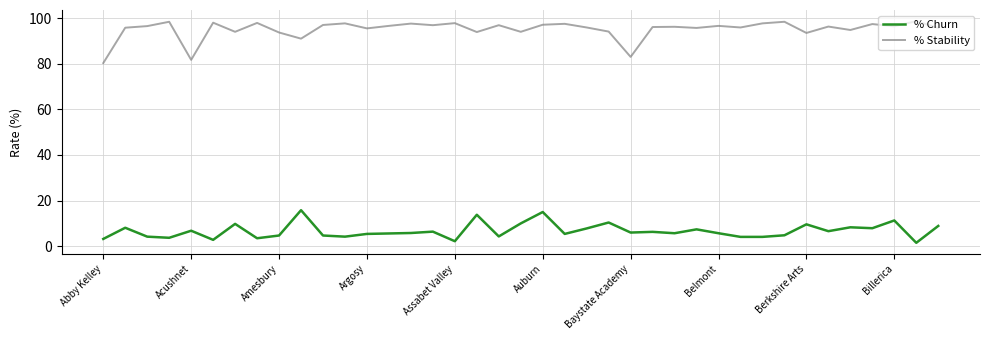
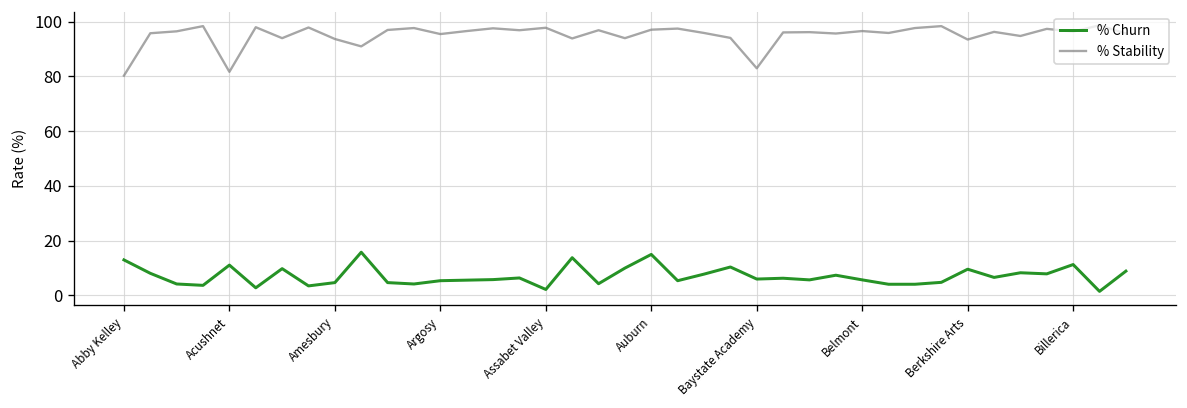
  {
    "% Churn": {
-     "Abby Kelley": 3,
-     "Acushnet": 7,
+     "Abby Kelley": 13,
+     "Acushnet": 11,
      "Amesbury": 5,
      "Argosy": 5,
      "Assabet Valley": 2,
      "Auburn": 15,
      "Baystate Academy": 6,
      "Belmont": 6,
      "Berkshire Arts": 10,
      "Billerica": 11
    },
    "% Stability": {
      "Abby Kelley": 80,
      "Acushnet": 82,
      "Amesbury": 94,
      "Argosy": 96,
      "Assabet Valley": 98,
      "Auburn": 97,
      "Baystate Academy": 83,
      "Belmont": 97,
      "Berkshire Arts": 94
    }
  }
